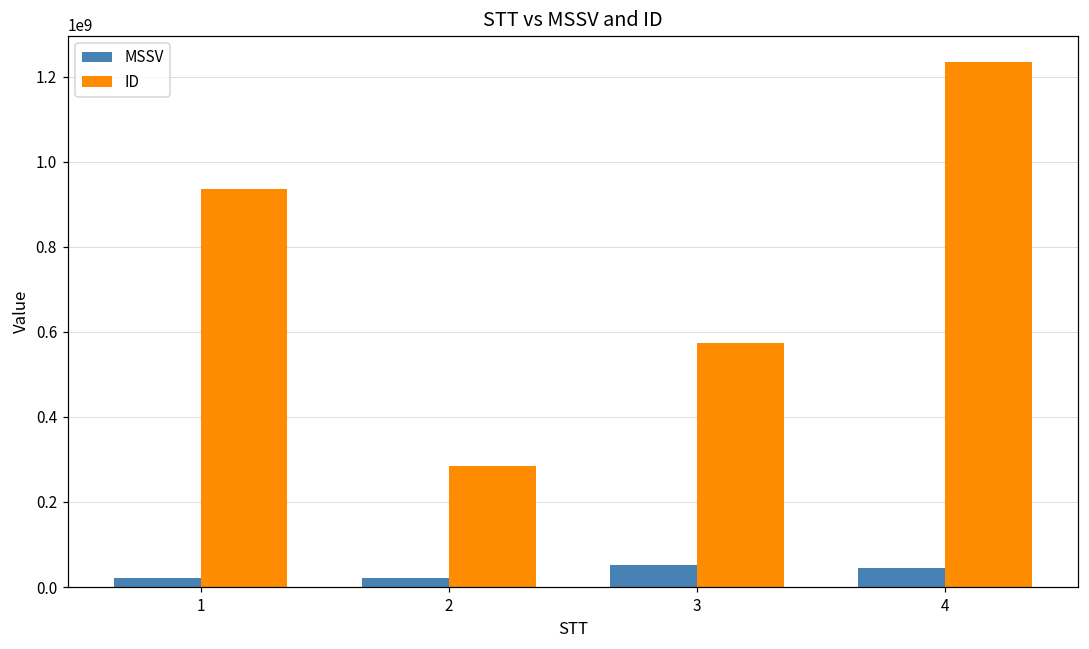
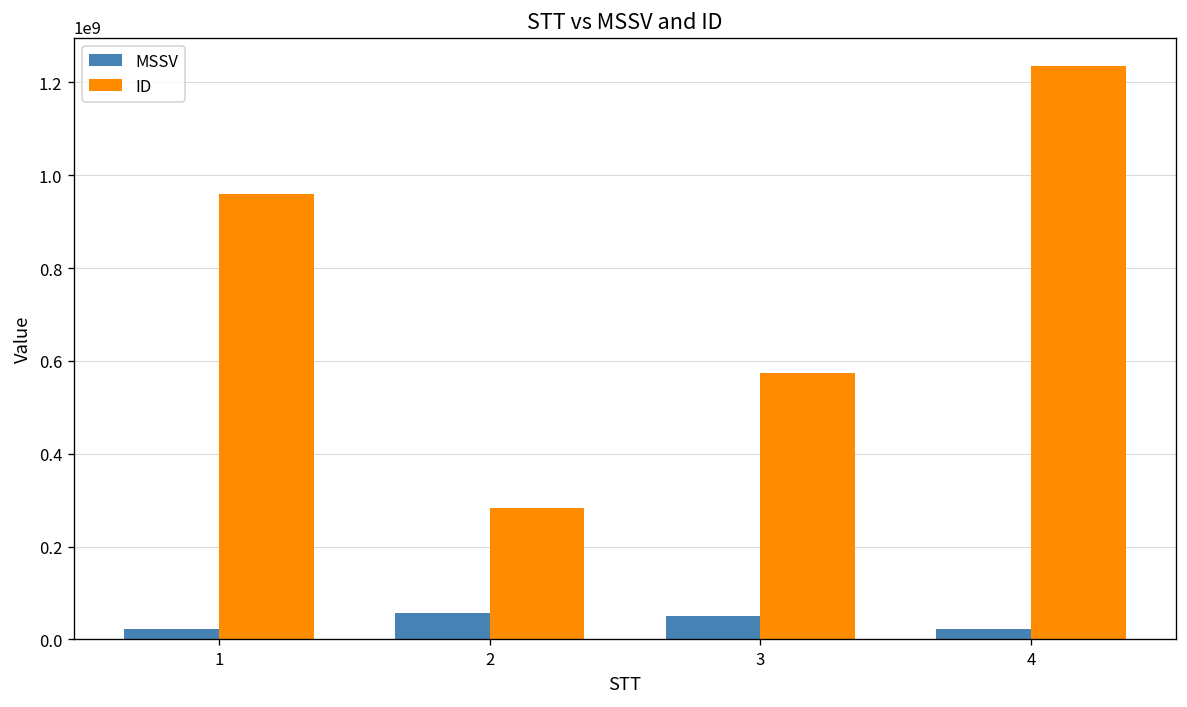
  {
    "MSSV": {
      "1": 20000000,
-     "2": 20000000,
+     "2": 60000000,
      "3": 50000000,
-     "4": 50000000
+     "4": 20000000
    },
    "ID": {
-     "1": 930000000,
+     "1": 960000000,
      "2": 280000000,
      "3": 570000000,
      "4": 1230000000
    }
  }
